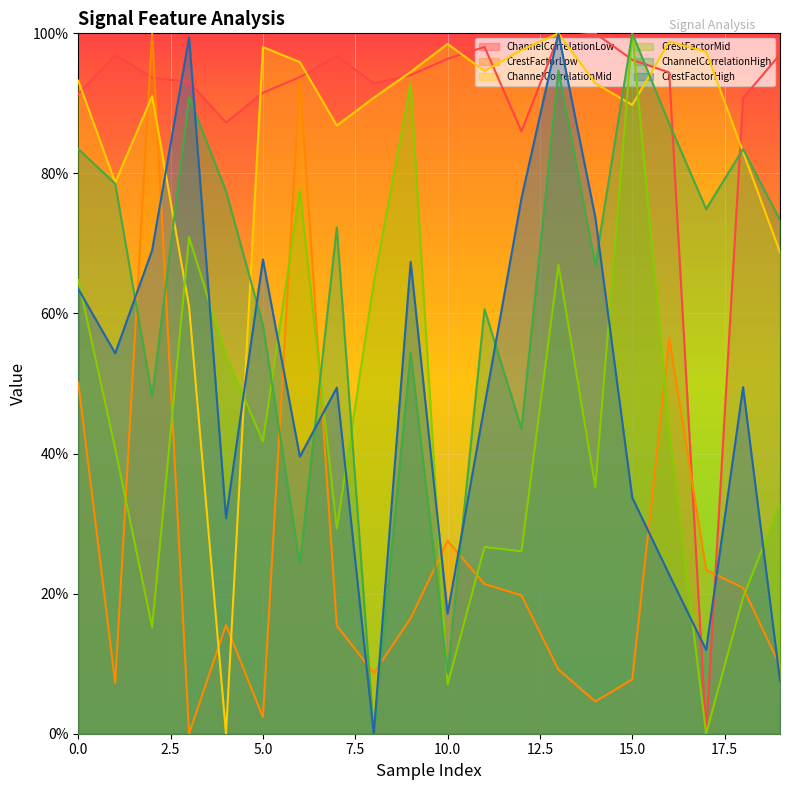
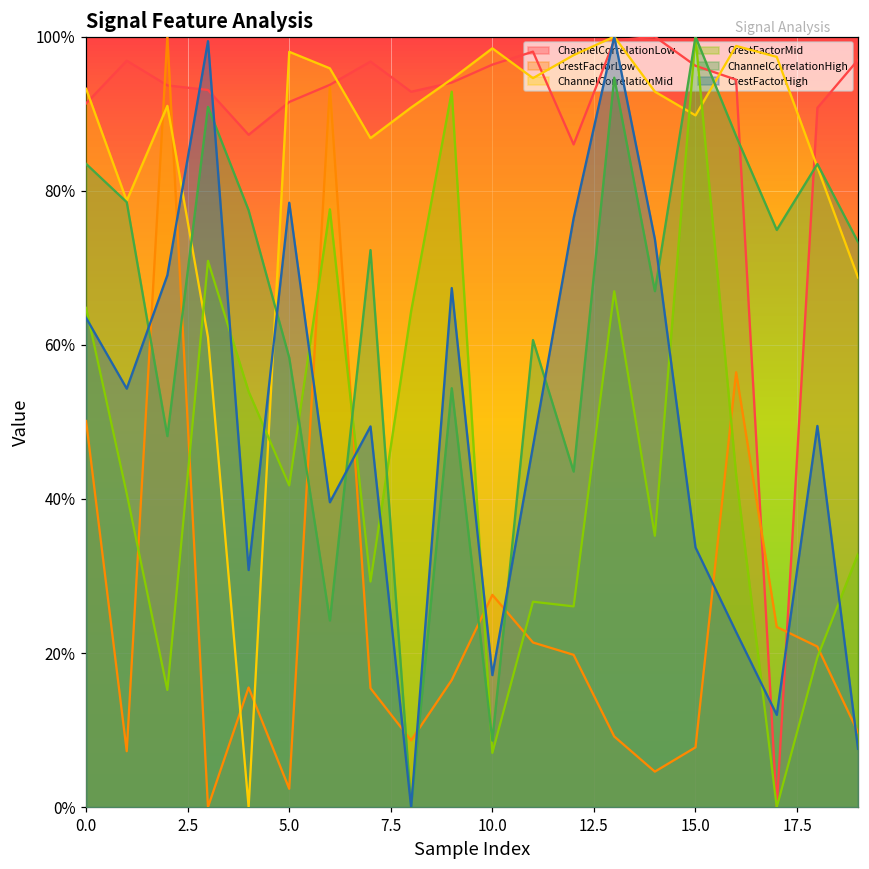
  {
    "CrestFactorHigh": {
      "0.0": "63%",
-     "5.0": "68%",
+     "5.0": "78%",
      "10.0": "17%",
      "15.0": "34%"
    }
  }
